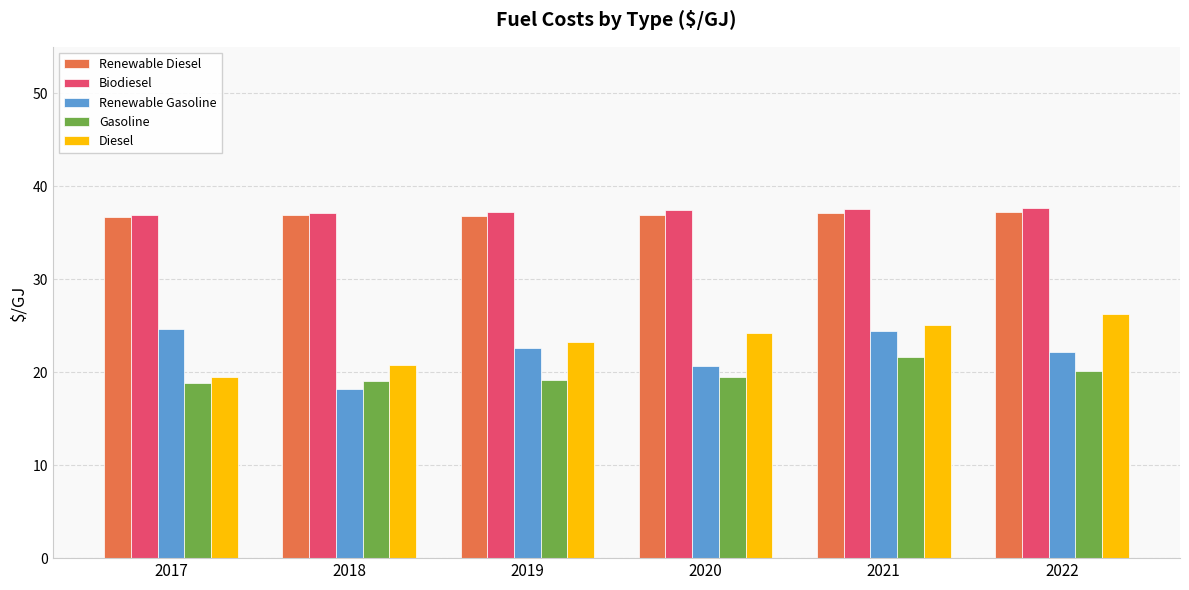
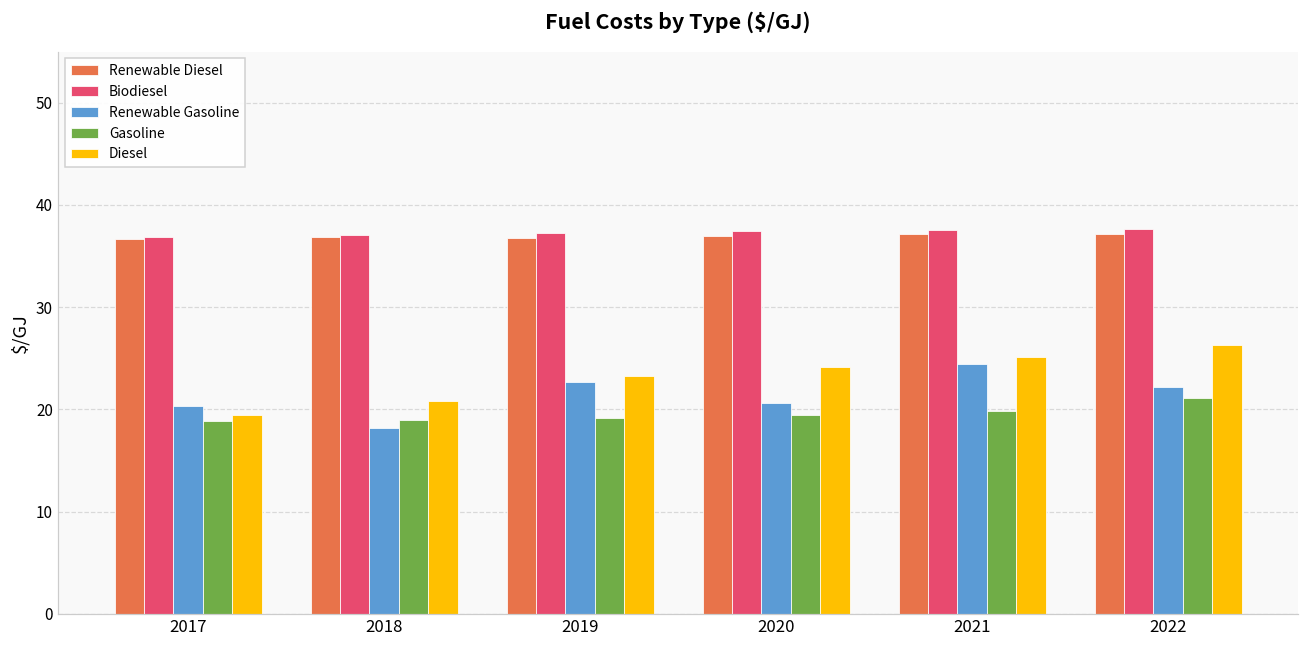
  {
    "Renewable Gasoline": {
-     "2017": 25,
+     "2017": 20,
      "2018": 18,
      "2019": 23,
      "2020": 21,
      "2021": 24,
      "2022": 22
    },
    "Gasoline": {
      "2017": 19,
      "2018": 19,
      "2019": 19,
      "2020": 19,
-     "2021": 22,
-     "2022": 20
+     "2021": 20,
+     "2022": 21
    },
    "Diesel": {
      "2017": 19,
      "2018": 21,
      "2019": 23,
      "2020": 24,
      "2021": 25,
      "2022": 26
    }
  }
